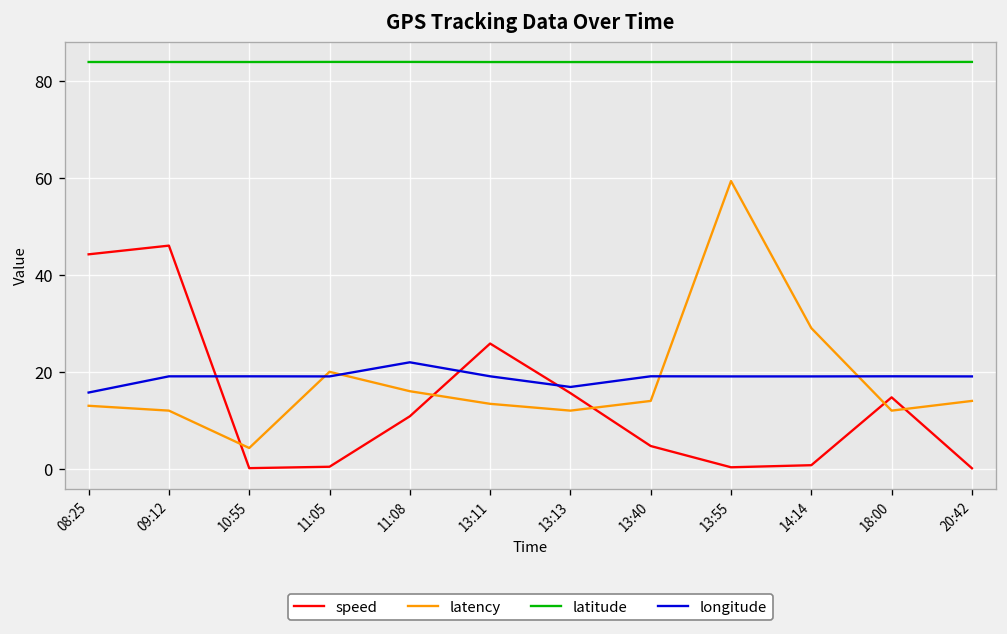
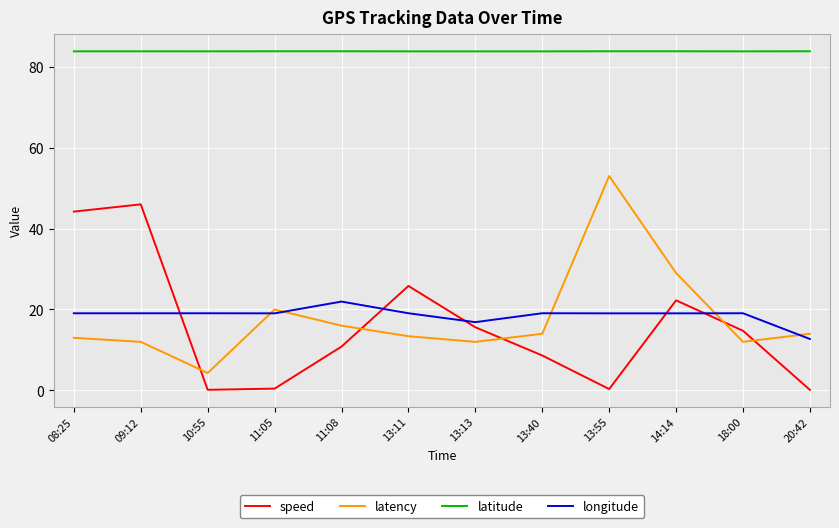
  {
    "speed": {
      "08:25": 44,
      "09:12": 46,
      "10:55": 0,
      "11:05": 0,
      "11:08": 11,
      "13:11": 26,
      "13:13": 16,
-     "13:40": 5,
+     "13:40": 9,
      "13:55": 0,
-     "14:14": 1,
+     "14:14": 22,
      "18:00": 15,
      "20:42": 0
    },
    "latency": {
      "08:25": 13,
      "09:12": 12,
      "10:55": 4,
      "11:05": 20,
      "11:08": 16,
      "13:11": 13,
      "13:13": 12,
      "13:40": 14,
-     "13:55": 59,
+     "13:55": 53,
      "14:14": 29,
      "18:00": 12,
      "20:42": 14
    },
    "latitude": {
      "08:25": 84,
      "09:12": 84,
      "10:55": 84,
      "11:05": 84,
      "11:08": 84,
      "13:11": 84,
      "13:13": 84,
      "13:40": 84,
      "13:55": 84,
      "14:14": 84,
      "18:00": 84,
      "20:42": 84
    },
    "longitude": {
-     "08:25": 16,
+     "08:25": 19,
      "09:12": 19,
      "10:55": 19,
      "11:05": 19,
      "11:08": 22,
      "13:11": 19,
      "13:13": 17,
      "13:40": 19,
      "13:55": 19,
      "14:14": 19,
      "18:00": 19,
-     "20:42": 19
+     "20:42": 13
    }
  }
